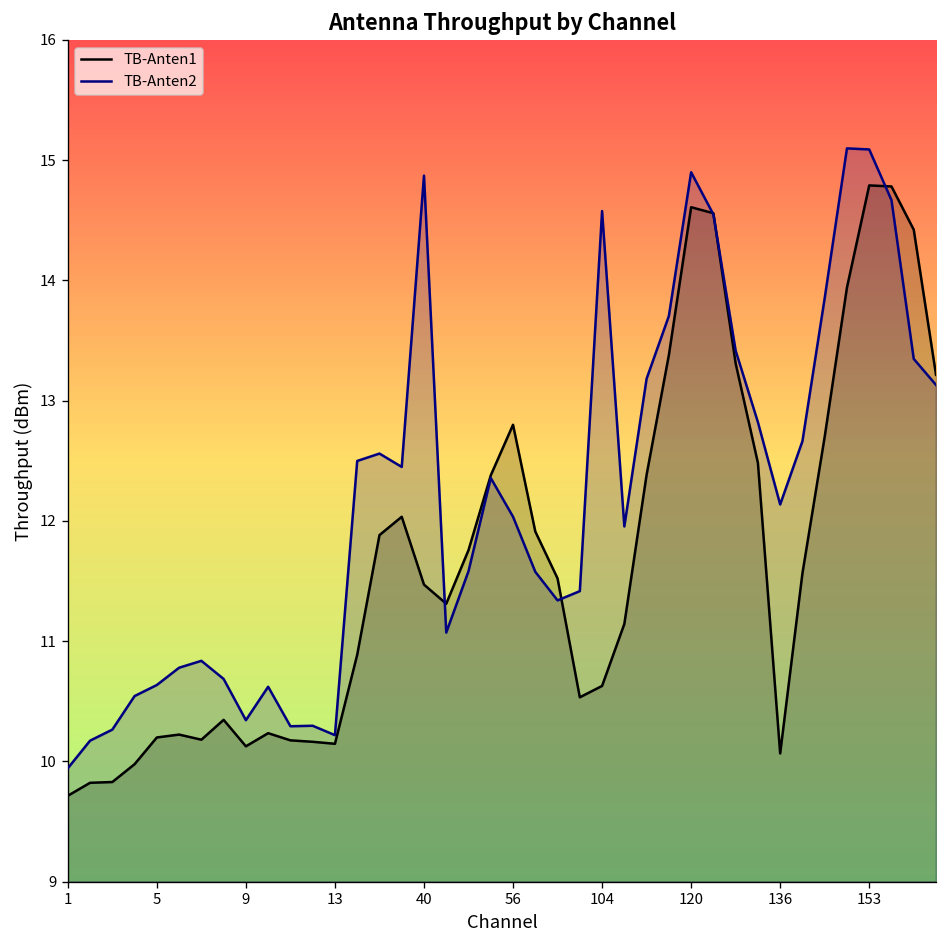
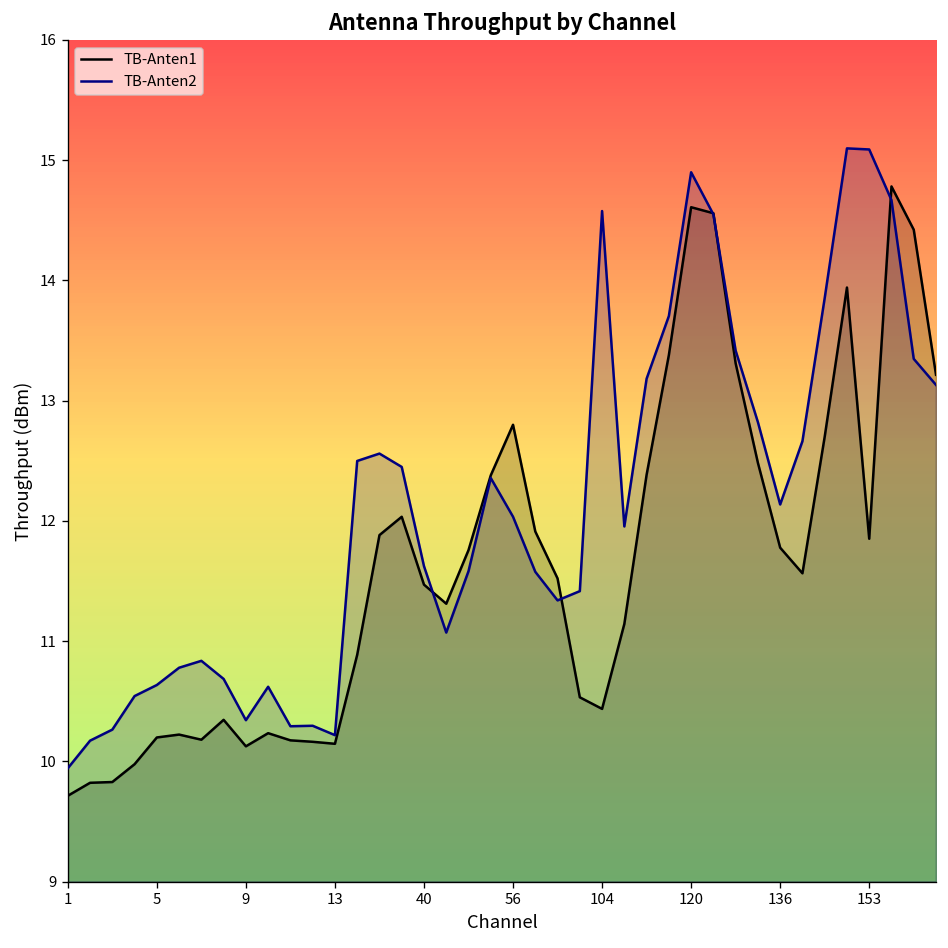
  {
    "TB-Anten1": {
      "40": 11.47,
      "56": 12.80,
-     "104": 10.63,
+     "104": 10.44,
      "120": 14.61,
-     "136": 10.07,
-     "153": 14.79
+     "136": 11.78,
+     "153": 11.85
    },
    "TB-Anten2": {
-     "40": 14.87,
+     "40": 11.62,
      "56": 12.04,
      "104": 14.58,
      "120": 14.90,
      "136": 12.14,
      "153": 15.09
    }
  }
